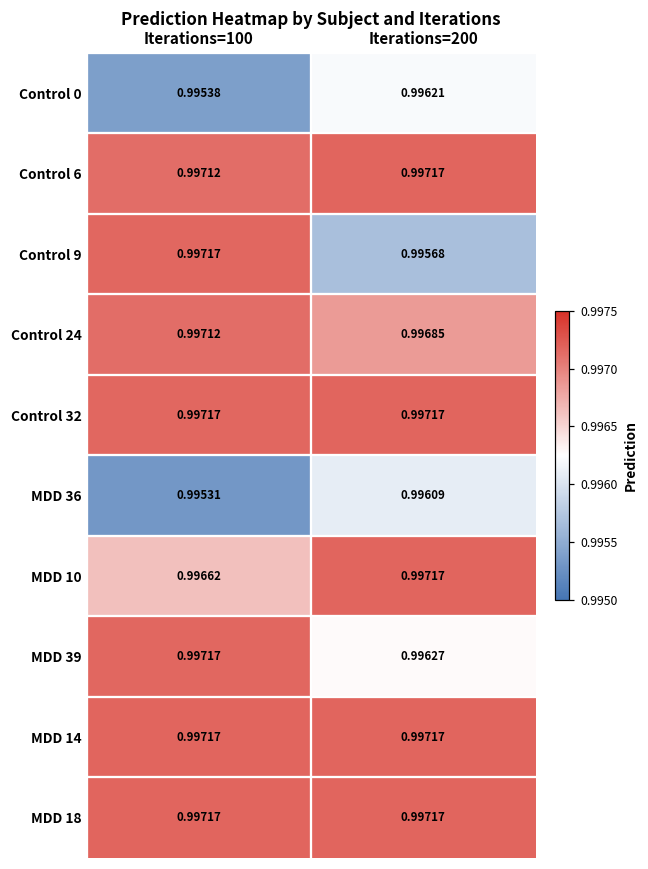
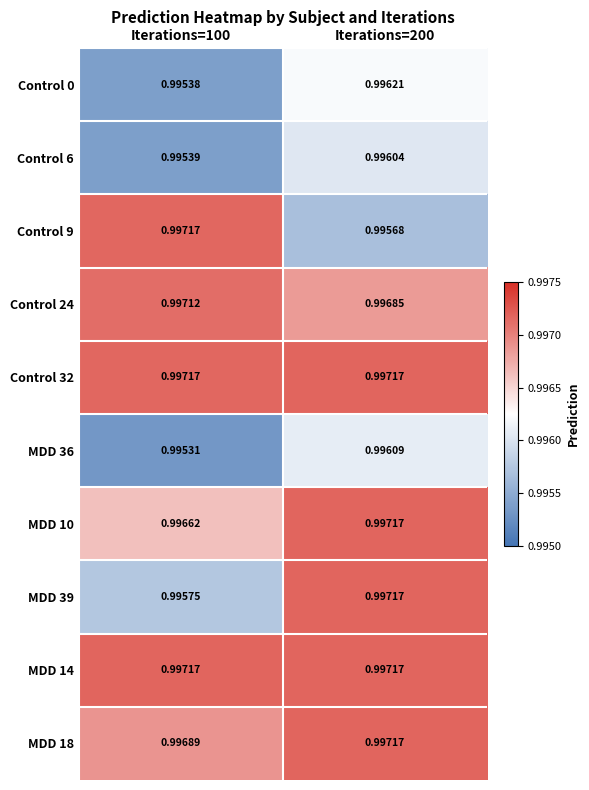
  {
    "Control 0": {
      "Iterations=100": 0.99538,
      "Iterations=200": 0.99621
    },
    "Control 6": {
-     "Iterations=100": 0.99712,
-     "Iterations=200": 0.99717
+     "Iterations=100": 0.99539,
+     "Iterations=200": 0.99604
    },
    "Control 9": {
      "Iterations=100": 0.99717,
      "Iterations=200": 0.99568
    },
    "Control 24": {
      "Iterations=100": 0.99712,
      "Iterations=200": 0.99685
    },
    "Control 32": {
      "Iterations=100": 0.99717,
      "Iterations=200": 0.99717
    },
    "MDD 36": {
      "Iterations=100": 0.99531,
      "Iterations=200": 0.99609
    },
    "MDD 10": {
      "Iterations=100": 0.99662,
      "Iterations=200": 0.99717
    },
    "MDD 39": {
-     "Iterations=100": 0.99717,
-     "Iterations=200": 0.99627
+     "Iterations=100": 0.99575,
+     "Iterations=200": 0.99717
    },
    "MDD 14": {
      "Iterations=100": 0.99717,
      "Iterations=200": 0.99717
    },
    "MDD 18": {
-     "Iterations=100": 0.99717,
+     "Iterations=100": 0.99689,
      "Iterations=200": 0.99717
    }
  }
